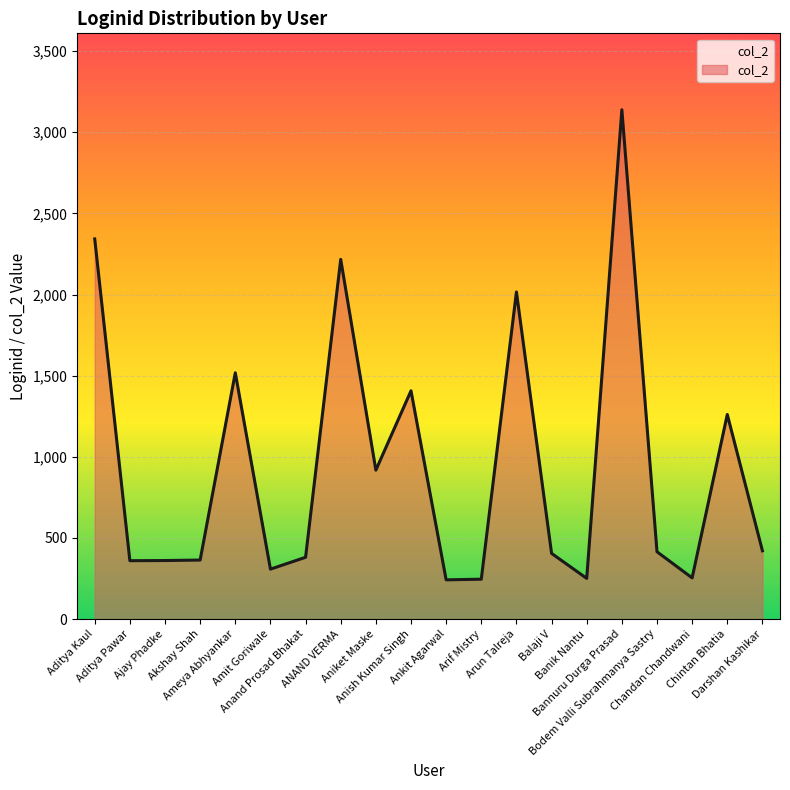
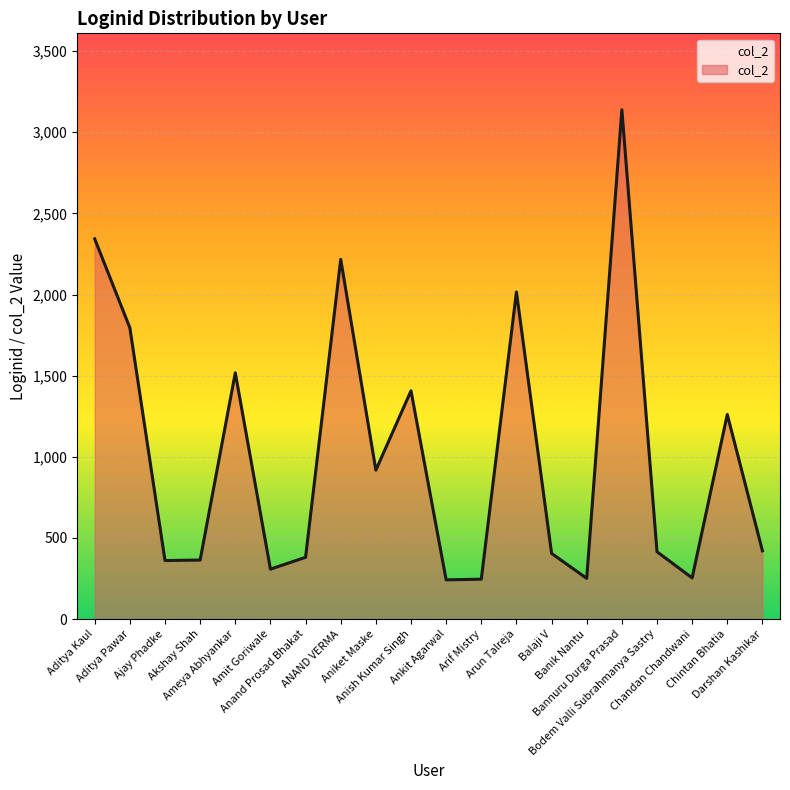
  {
    "Aditya Kaul": "2,340",
-   "Aditya Pawar": "360",
+   "Aditya Pawar": "1,800",
    "Ajay Phadke": "360",
    "Akshay Shah": "360",
    "Ameya Abhyankar": "1,520",
    "Amit Goriwale": "310",
    "Anand Prosad Bhakat": "380",
    "ANAND VERMA": "2,220",
    "Aniket Maske": "920",
    "Anish Kumar Singh": "1,410",
    "Ankit Agarwal": "240",
    "Arif Mistry": "250",
    "Arun Talreja": "2,020",
    "Balaji V": "410",
    "Banik Nantu": "250",
    "Bannuru Durga Prasad": "3,140",
    "Bodem Valli Subrahmanya Sastry": "420",
    "Chandan Chandwani": "250",
    "Chintan Bhatia": "1,260",
    "Darshan Kashikar": "420"
  }
